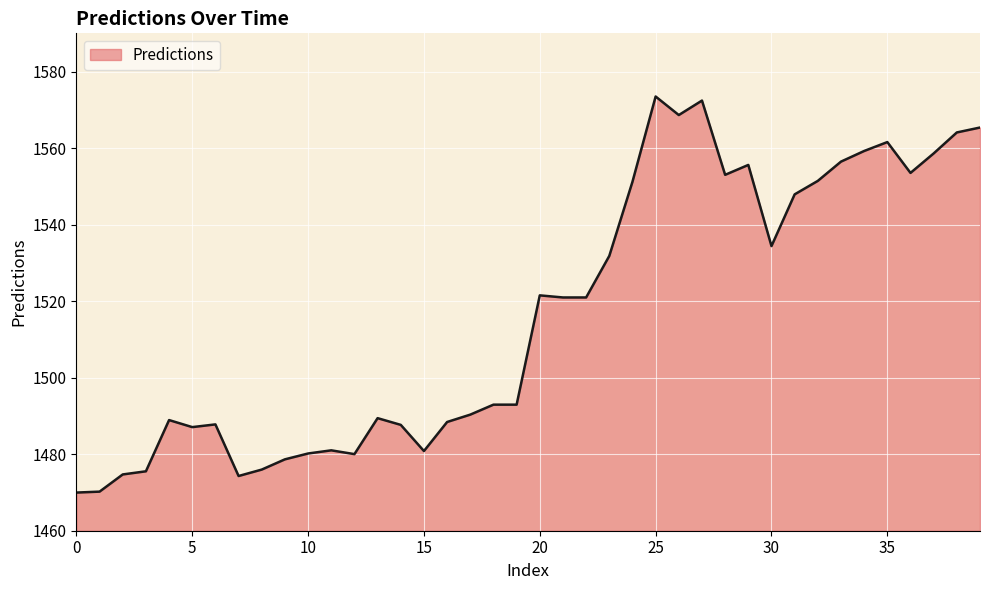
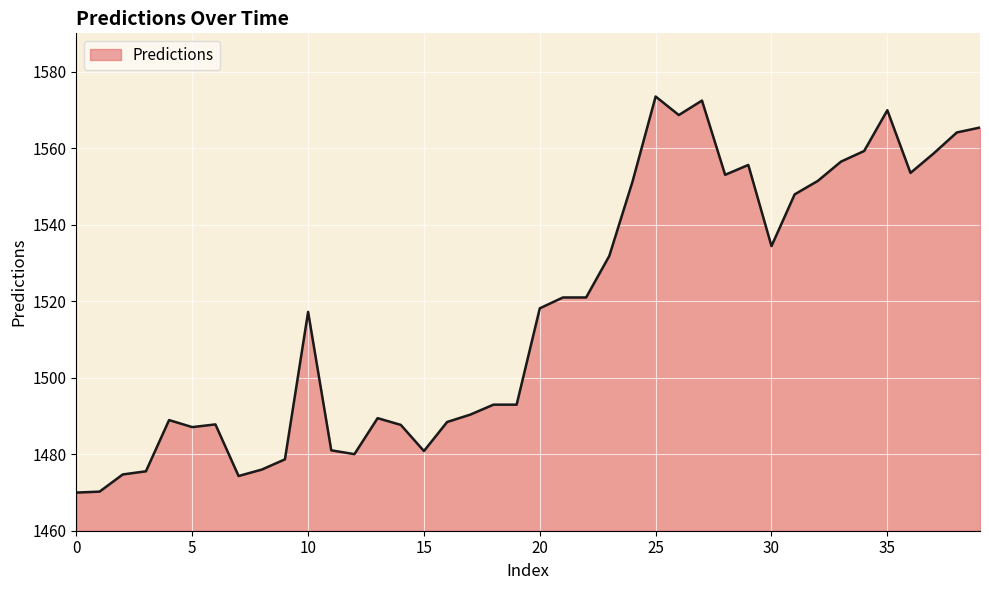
  {
    "0": 1470,
    "5": 1487,
-   "10": 1480,
+   "10": 1517,
    "15": 1481,
-   "20": 1522,
+   "20": 1518,
    "25": 1573,
    "30": 1534,
-   "35": 1562
+   "35": 1570
  }
